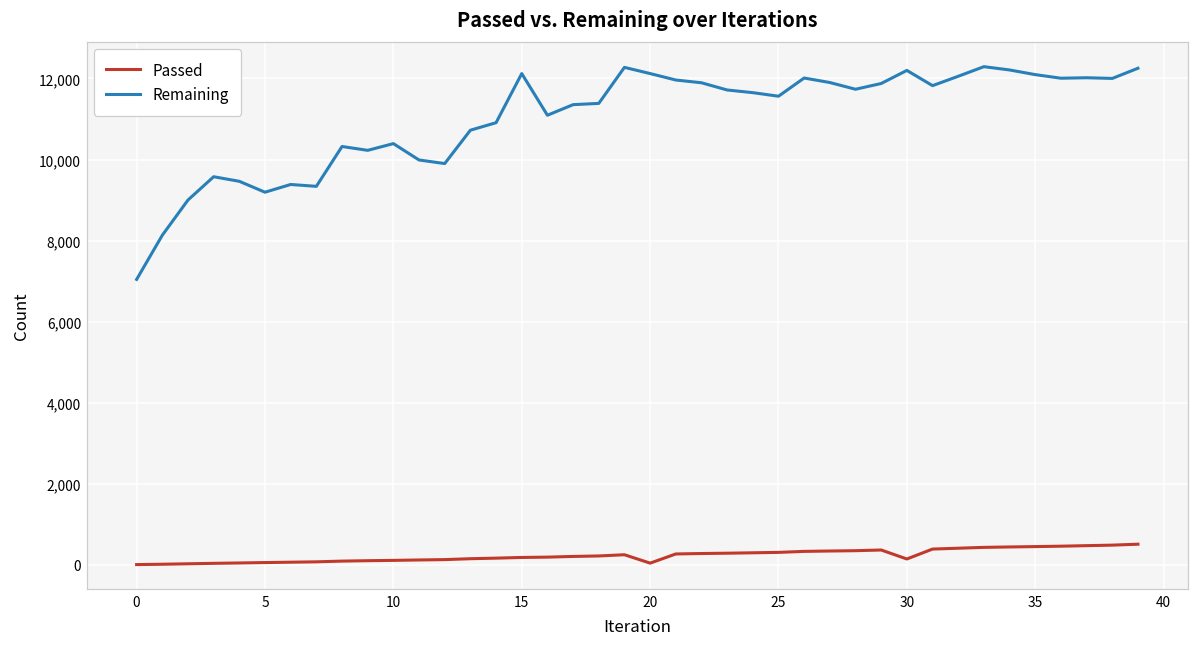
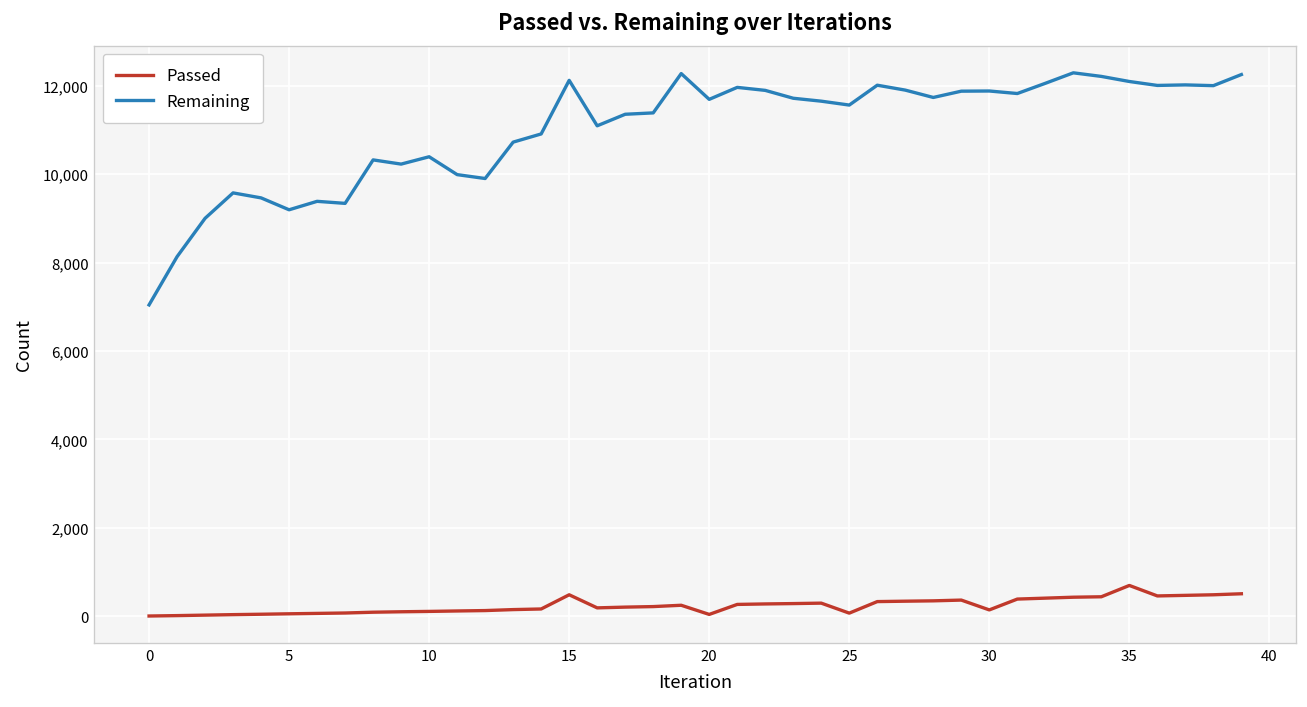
  {
    "Passed": {
      "0": "0",
      "5": "100",
      "10": "100",
-     "15": "200",
+     "15": "500",
      "20": "0",
-     "25": "300",
+     "25": "100",
      "30": "100",
-     "35": "500"
+     "35": "700"
    },
    "Remaining": {
      "0": "7,000",
      "5": "9,200",
      "10": "10,400",
      "15": "12,100",
-     "20": "12,100",
+     "20": "11,700",
      "25": "11,600",
-     "30": "12,200",
+     "30": "11,900",
      "35": "12,100"
    }
  }
